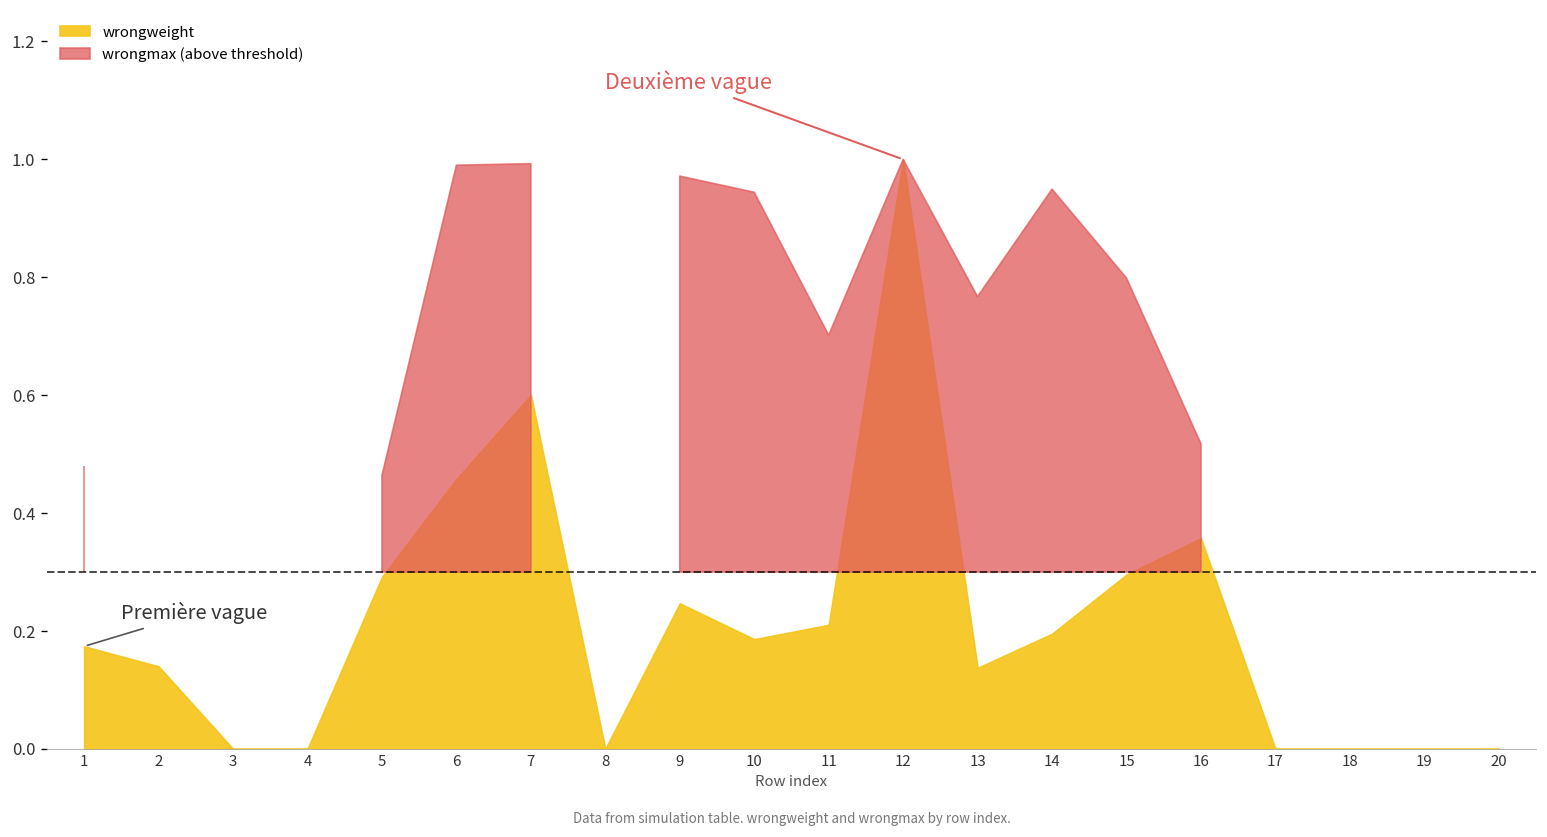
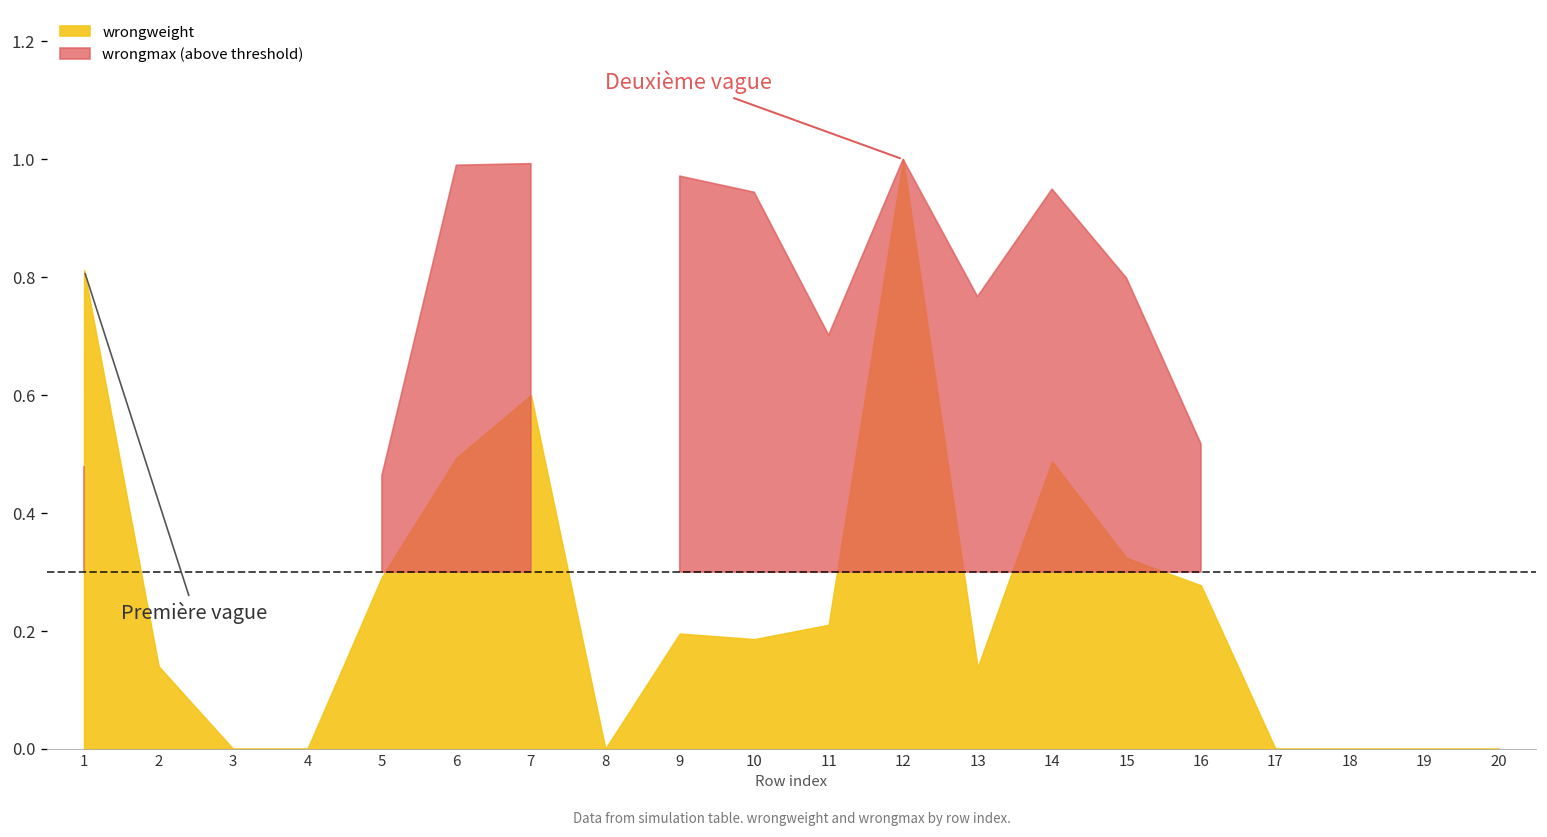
  {
-   "1": 0.17,
+   "1": 0.81,
    "2": 0.14,
    "3": 0.00,
    "4": 0.00,
    "5": 0.29,
-   "6": 0.46,
+   "6": 0.49,
    "7": 0.60,
    "8": 0.00,
-   "9": 0.25,
+   "9": 0.20,
    "10": 0.19,
    "11": 0.21,
    "12": 1.00,
    "13": 0.14,
-   "14": 0.20,
-   "15": 0.30,
-   "16": 0.36,
+   "14": 0.49,
+   "15": 0.32,
+   "16": 0.28,
    "17": 0.00,
    "18": 0.00,
    "19": 0.00,
    "20": 0.00
  }
